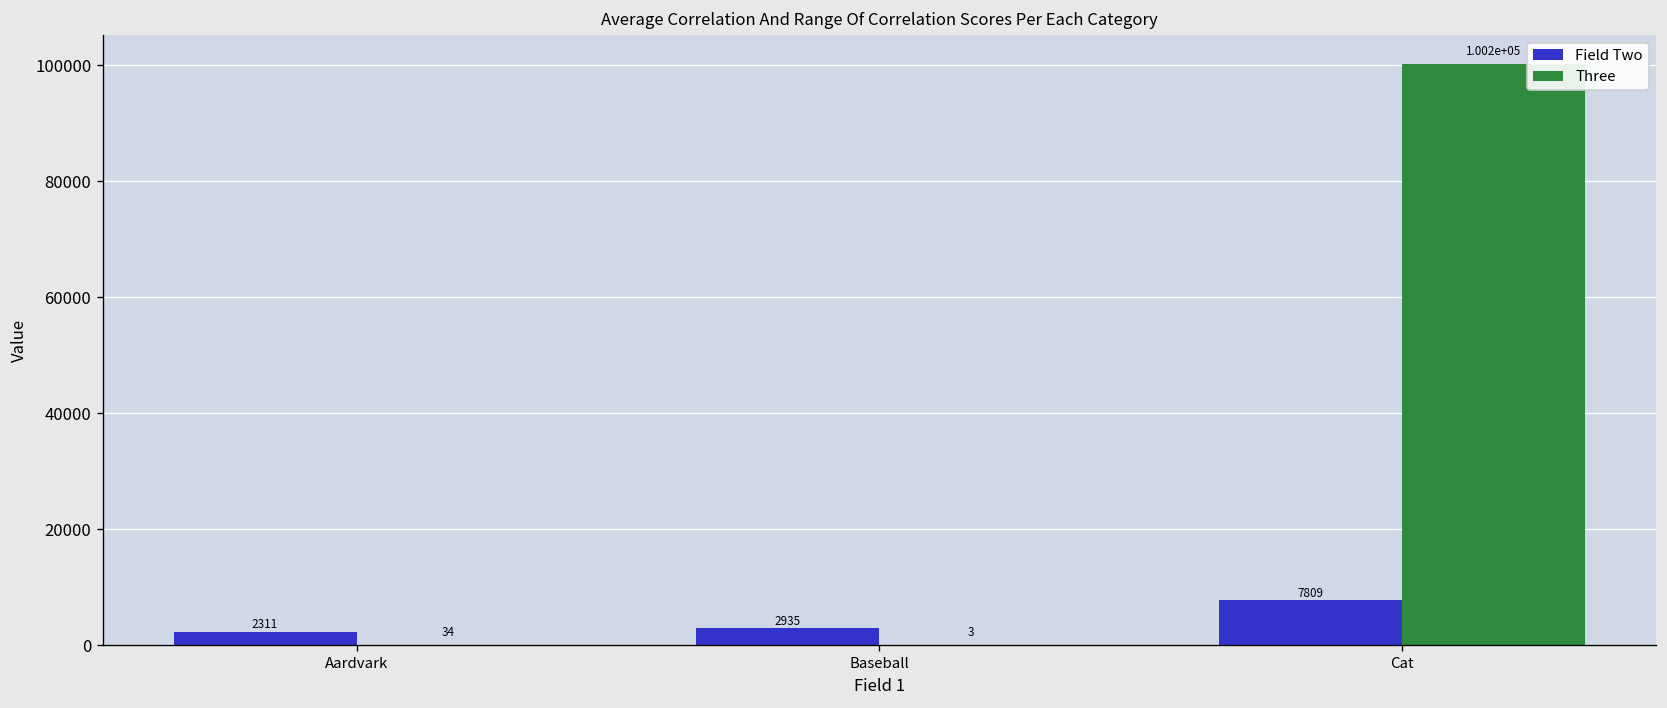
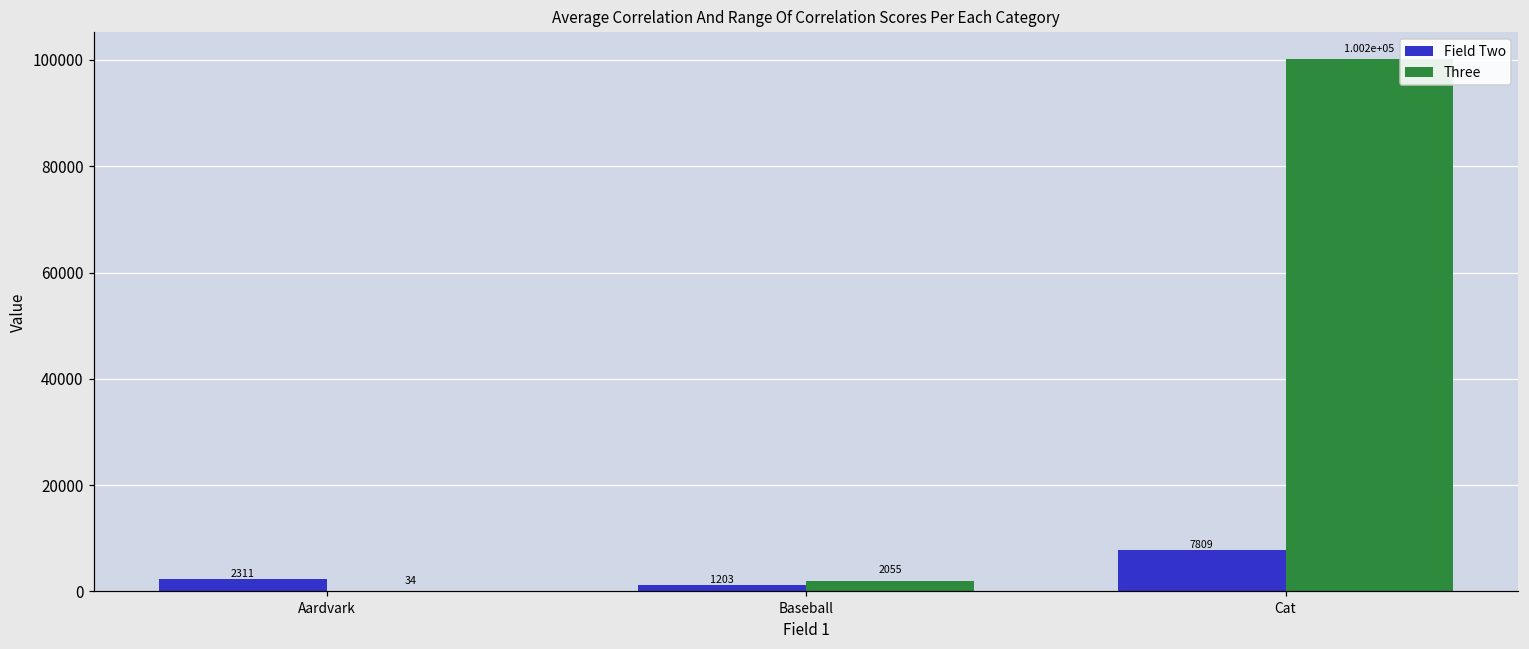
  {
    "Field Two": {
      "Aardvark": "2311",
-     "Baseball": "2935",
+     "Baseball": "1203",
      "Cat": "7809"
    },
    "Three": {
      "Aardvark": "34",
-     "Baseball": "3",
+     "Baseball": "2055",
      "Cat": "1.002e+05"
    }
  }
